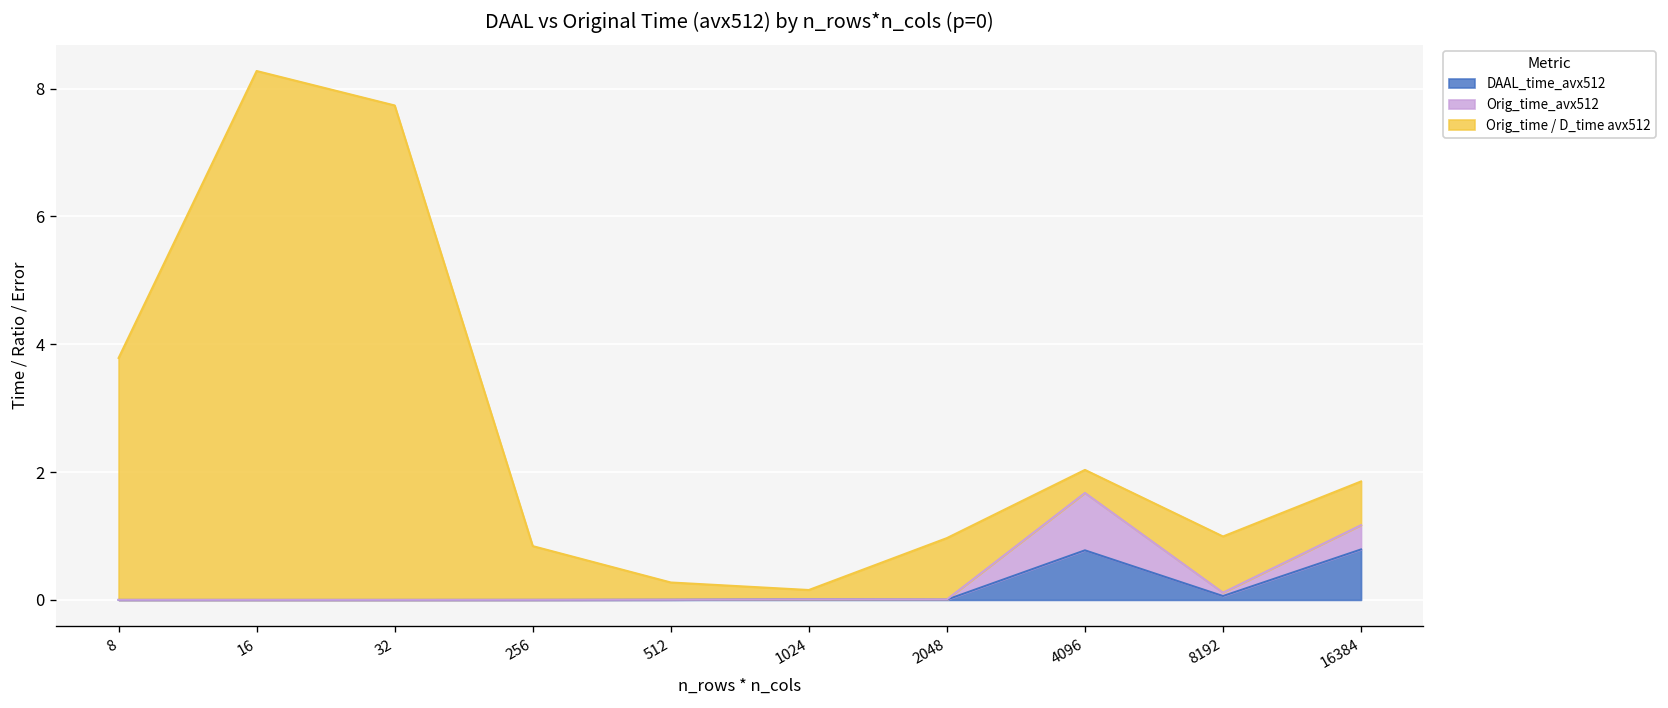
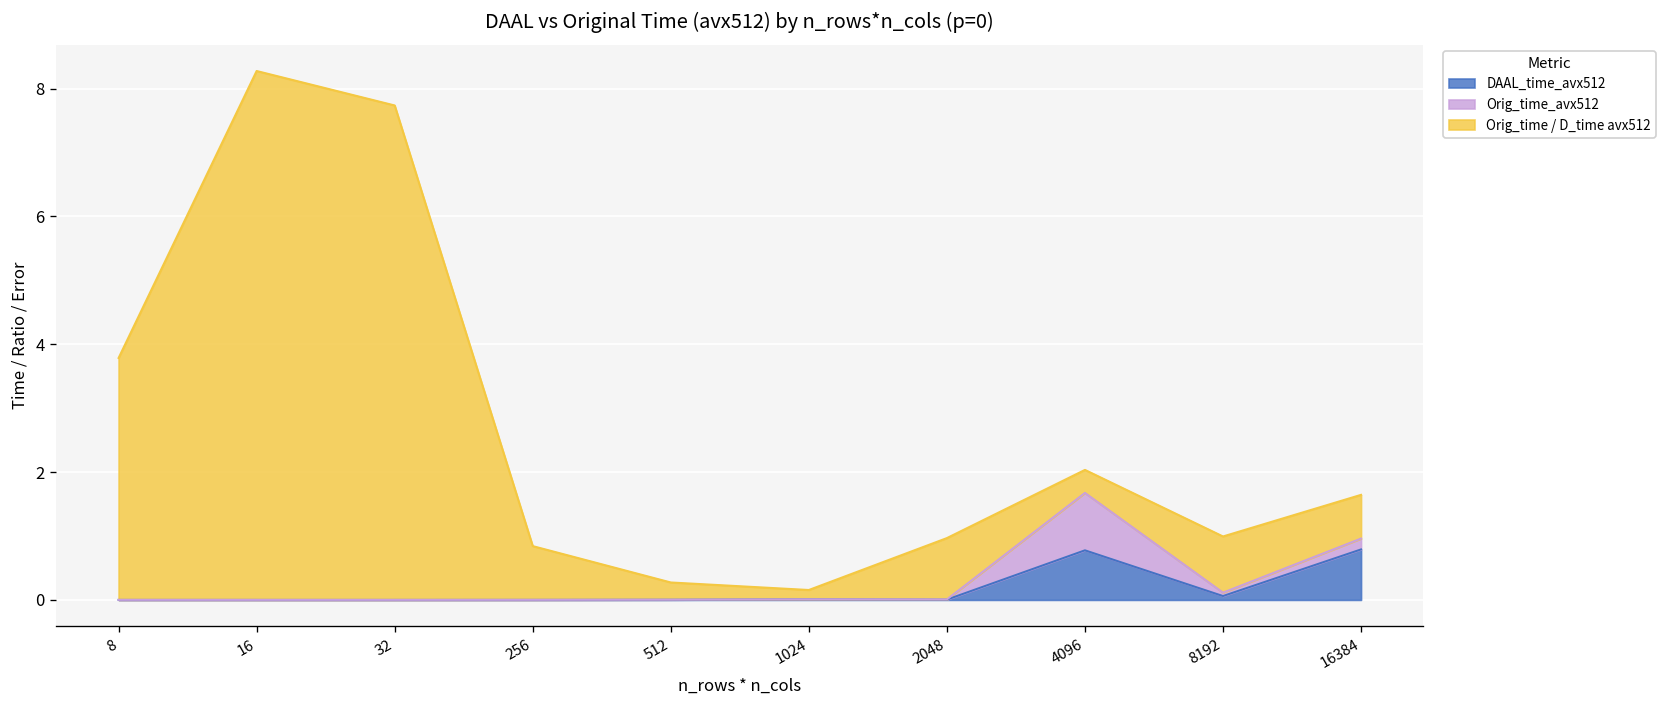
  {
    "DAAL_time_avx512": {
      "4096": 0.8,
      "8192": 0.1,
      "16384": 0.8
    },
    "Orig_time_avx512": {
      "4096": 0.9,
      "8192": 0.1,
-     "16384": 0.4
+     "16384": 0.2
    },
    "Orig_time / D_time avx512": {
      "8": 3.8,
      "16": 8.3,
      "32": 7.7,
      "256": 0.8,
      "512": 0.3,
      "1024": 0.1,
      "2048": 1.0,
      "4096": 0.4,
      "8192": 0.9,
      "16384": 0.7
    }
  }
